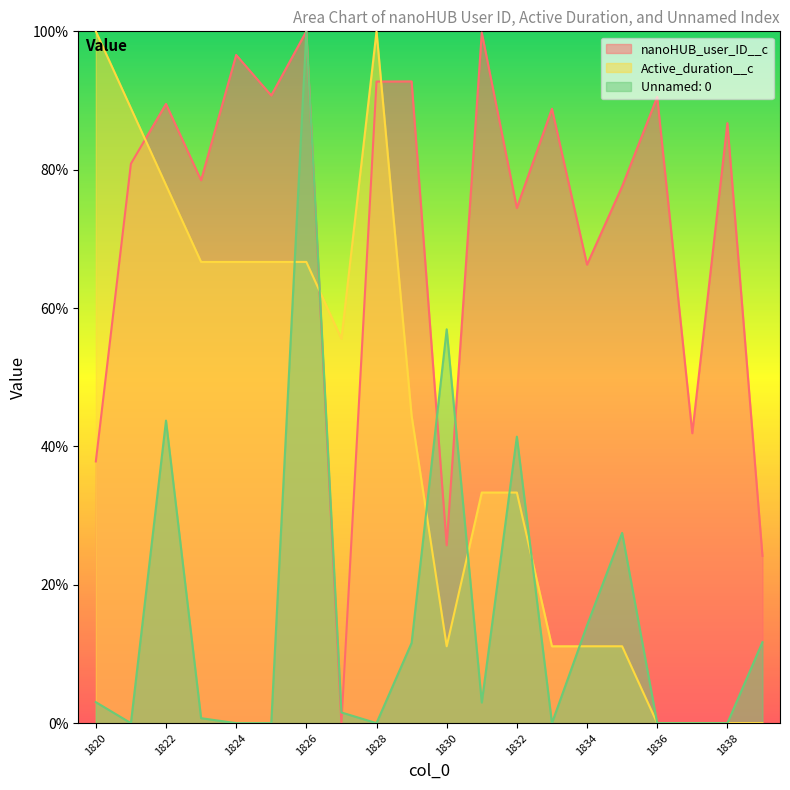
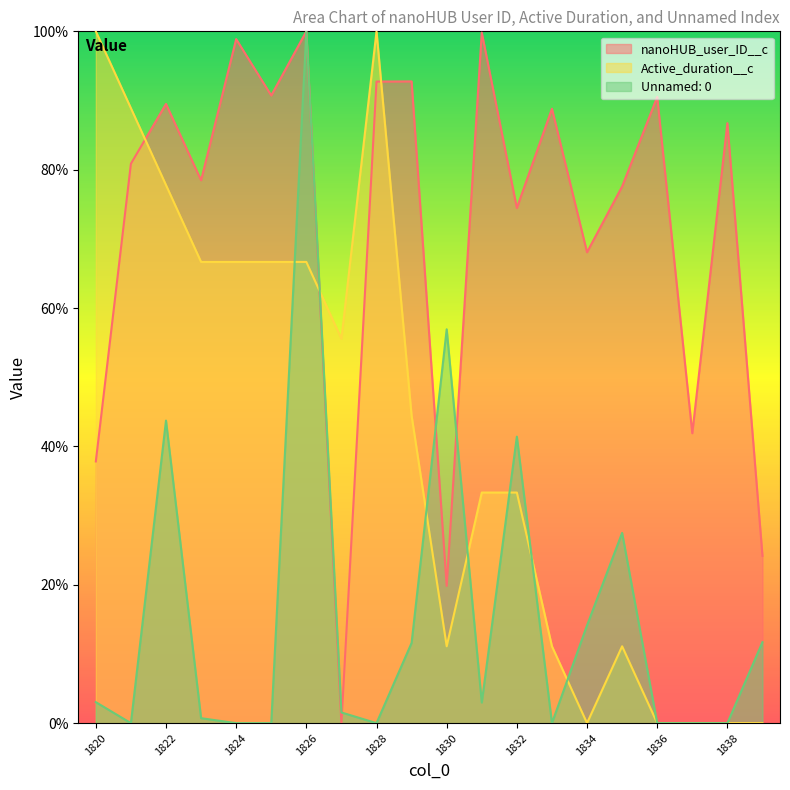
  {
    "nanoHUB_user_ID__c": {
      "1820": "38%",
      "1822": "90%",
-     "1824": "97%",
+     "1824": "99%",
      "1828": "93%",
-     "1830": "26%",
+     "1830": "20%",
      "1832": "74%",
-     "1834": "66%",
+     "1834": "68%",
      "1838": "87%"
    },
    "Active_duration__c": {
      "1820": "100%",
      "1822": "78%",
      "1824": "67%",
      "1826": "67%",
      "1828": "100%",
      "1830": "11%",
      "1832": "33%",
-     "1834": "11%"
+     "1834": "0%"
    },
    "Unnamed: 0": {
      "1820": "3%",
      "1822": "44%",
      "1824": "0%",
      "1828": "0%",
      "1830": "57%",
      "1832": "41%",
      "1834": "14%"
    }
  }
